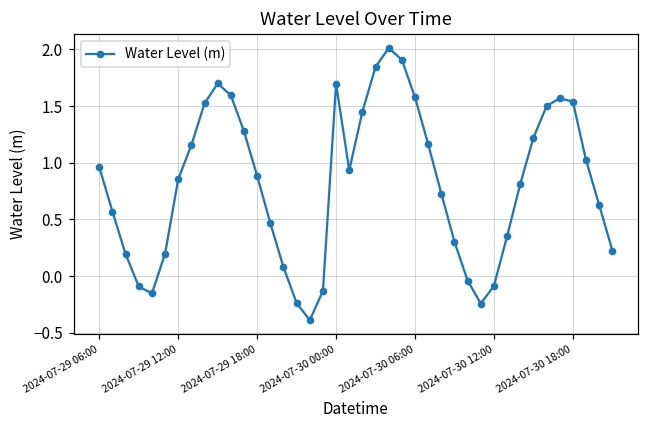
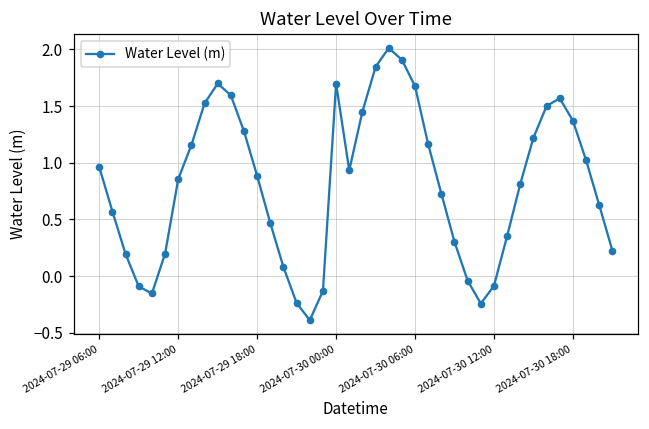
  {
    "2024-07-29 06:00": 0.96,
    "2024-07-29 12:00": 0.86,
    "2024-07-29 18:00": 0.88,
    "2024-07-30 00:00": 1.70,
-   "2024-07-30 06:00": 1.58,
+   "2024-07-30 06:00": 1.67,
    "2024-07-30 12:00": -0.09,
-   "2024-07-30 18:00": 1.54
+   "2024-07-30 18:00": 1.37
  }
